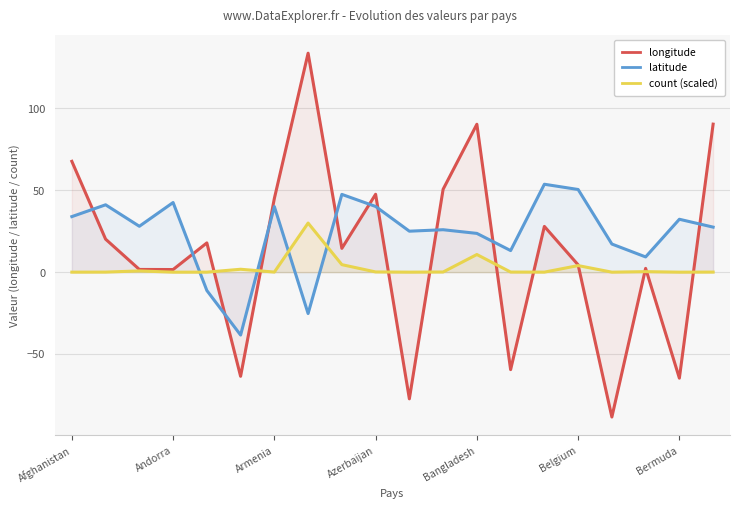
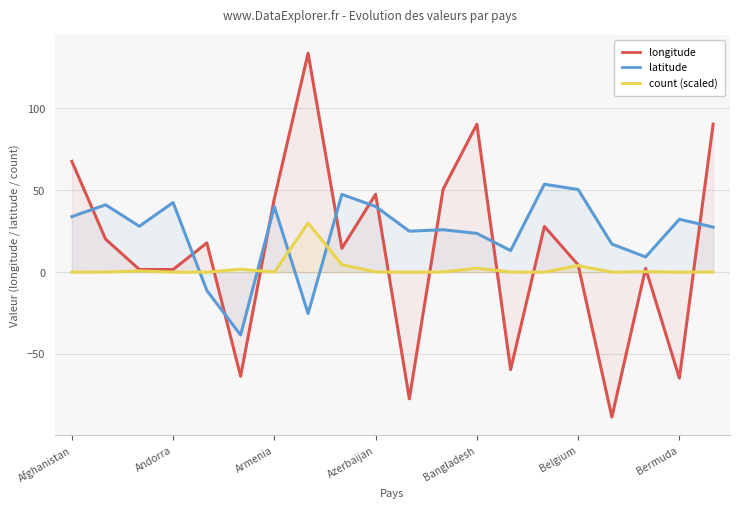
  {
    "count (scaled)": {
      "Afghanistan": 0,
      "Andorra": 0,
      "Armenia": 0,
      "Azerbaijan": 0,
-     "Bangladesh": 11
+     "Bangladesh": 2
    }
  }
